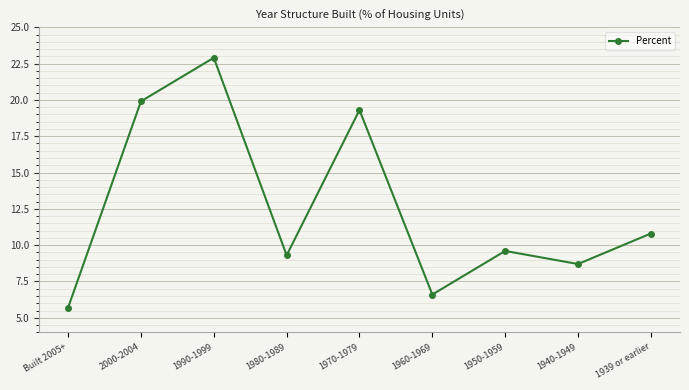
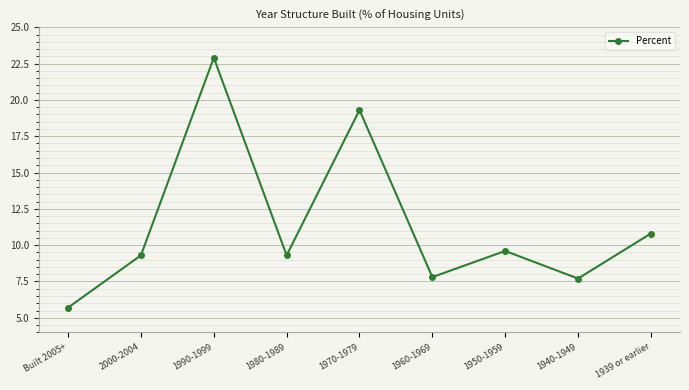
  {
    "Built 2005+": 5.7,
-   "2000-2004": 19.9,
+   "2000-2004": 9.3,
    "1990-1999": 22.9,
    "1980-1989": 9.3,
    "1970-1979": 19.3,
-   "1960-1969": 6.6,
+   "1960-1969": 7.8,
    "1950-1959": 9.6,
-   "1940-1949": 8.7,
+   "1940-1949": 7.7,
    "1939 or earlier": 10.8
  }
